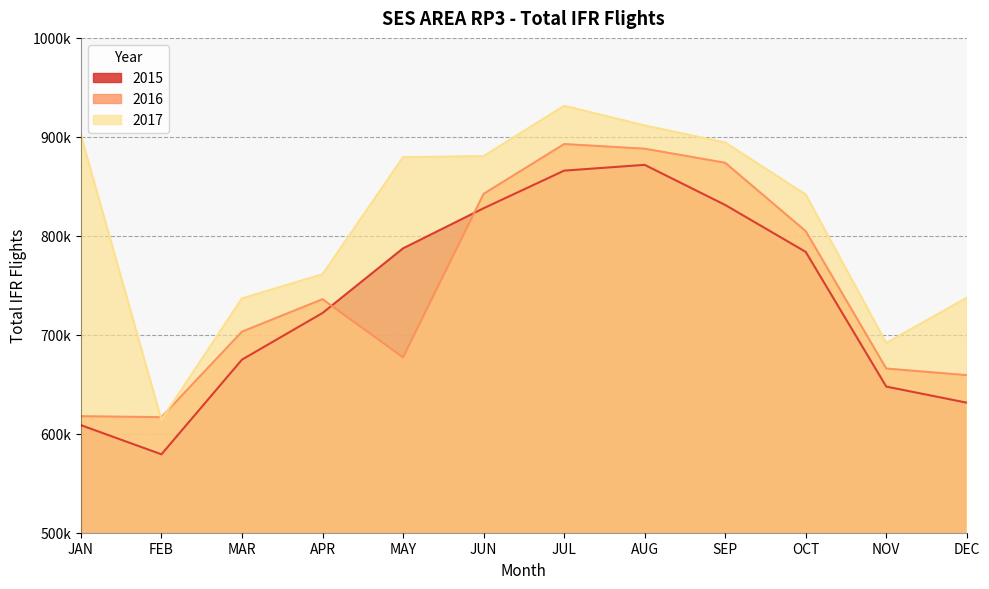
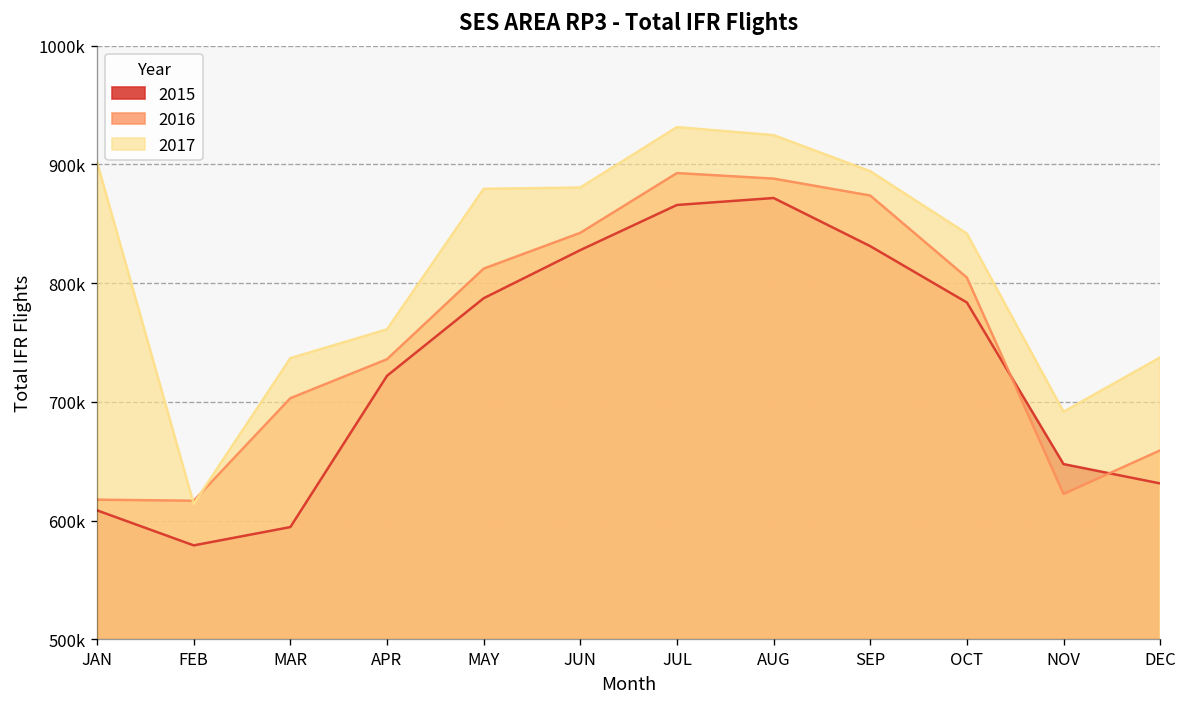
  {
    "2015": {
      "JAN": 610000,
      "FEB": 580000,
-     "MAR": 670000,
+     "MAR": 590000,
      "APR": 720000,
      "MAY": 790000,
      "JUN": 830000,
      "JUL": 870000,
      "AUG": 870000,
      "SEP": 830000,
      "OCT": 780000,
      "NOV": 650000,
      "DEC": 630000
    },
    "2016": {
      "JAN": 620000,
      "FEB": 620000,
      "MAR": 700000,
      "APR": 740000,
-     "MAY": 680000,
+     "MAY": 810000,
      "JUN": 840000,
      "JUL": 890000,
      "AUG": 890000,
      "SEP": 870000,
      "OCT": 800000,
-     "NOV": 670000,
+     "NOV": 620000,
      "DEC": 660000
    },
    "2017": {
      "JAN": 900000,
      "FEB": 610000,
      "MAR": 740000,
      "APR": 760000,
      "MAY": 880000,
      "JUN": 880000,
      "JUL": 930000,
-     "AUG": 910000,
+     "AUG": 920000,
      "SEP": 890000,
      "OCT": 840000,
      "NOV": 690000,
      "DEC": 740000
    }
  }
